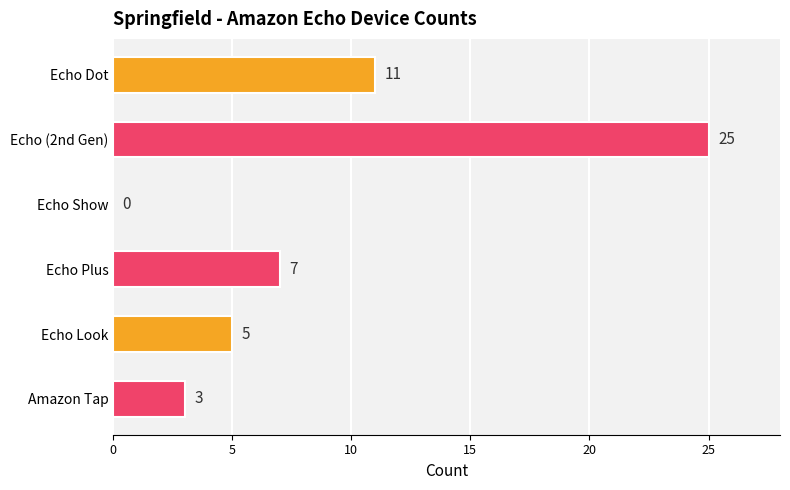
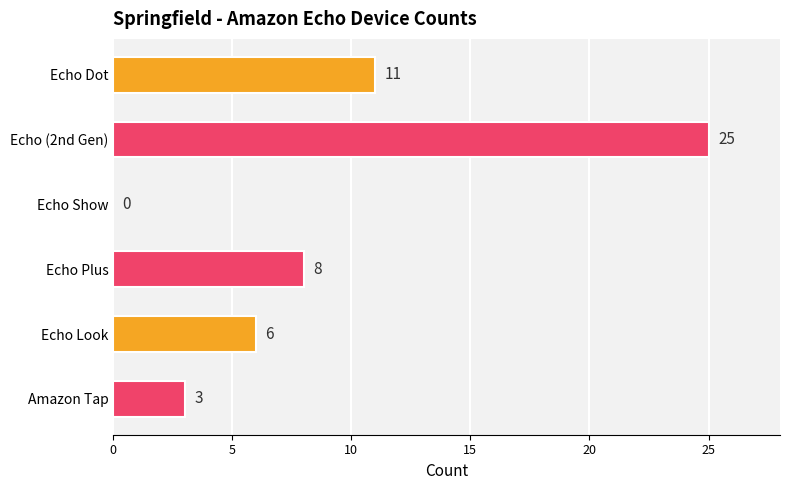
  {
    "Echo Dot": 11,
    "Echo (2nd Gen)": 25,
    "Echo Show": 0,
-   "Echo Plus": 7,
-   "Echo Look": 5,
+   "Echo Plus": 8,
+   "Echo Look": 6,
    "Amazon Tap": 3
  }
